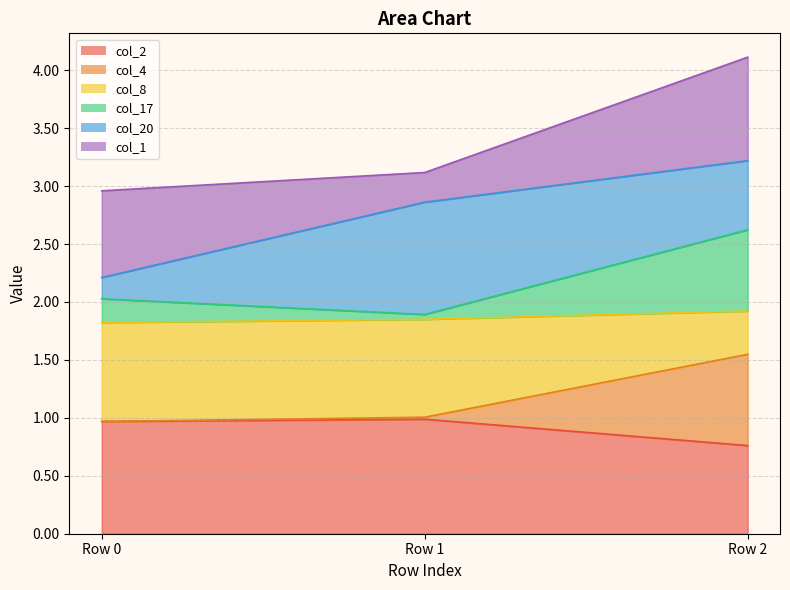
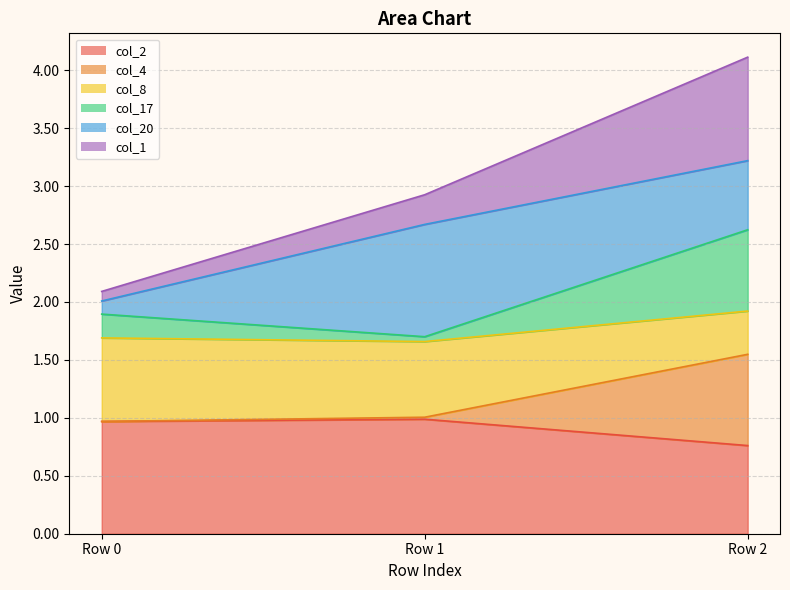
  {
    "col_8": {
-     "Row 0": 0.85,
-     "Row 1": 0.84,
+     "Row 0": 0.72,
+     "Row 1": 0.65,
      "Row 2": 0.37
    },
    "col_17": {
      "Row 0": 0.21,
      "Row 1": 0.04,
      "Row 2": 0.70
    },
    "col_20": {
-     "Row 0": 0.18,
+     "Row 0": 0.11,
      "Row 1": 0.97,
      "Row 2": 0.60
    },
    "col_1": {
-     "Row 0": 0.75,
+     "Row 0": 0.08,
      "Row 1": 0.26,
      "Row 2": 0.89
    }
  }
